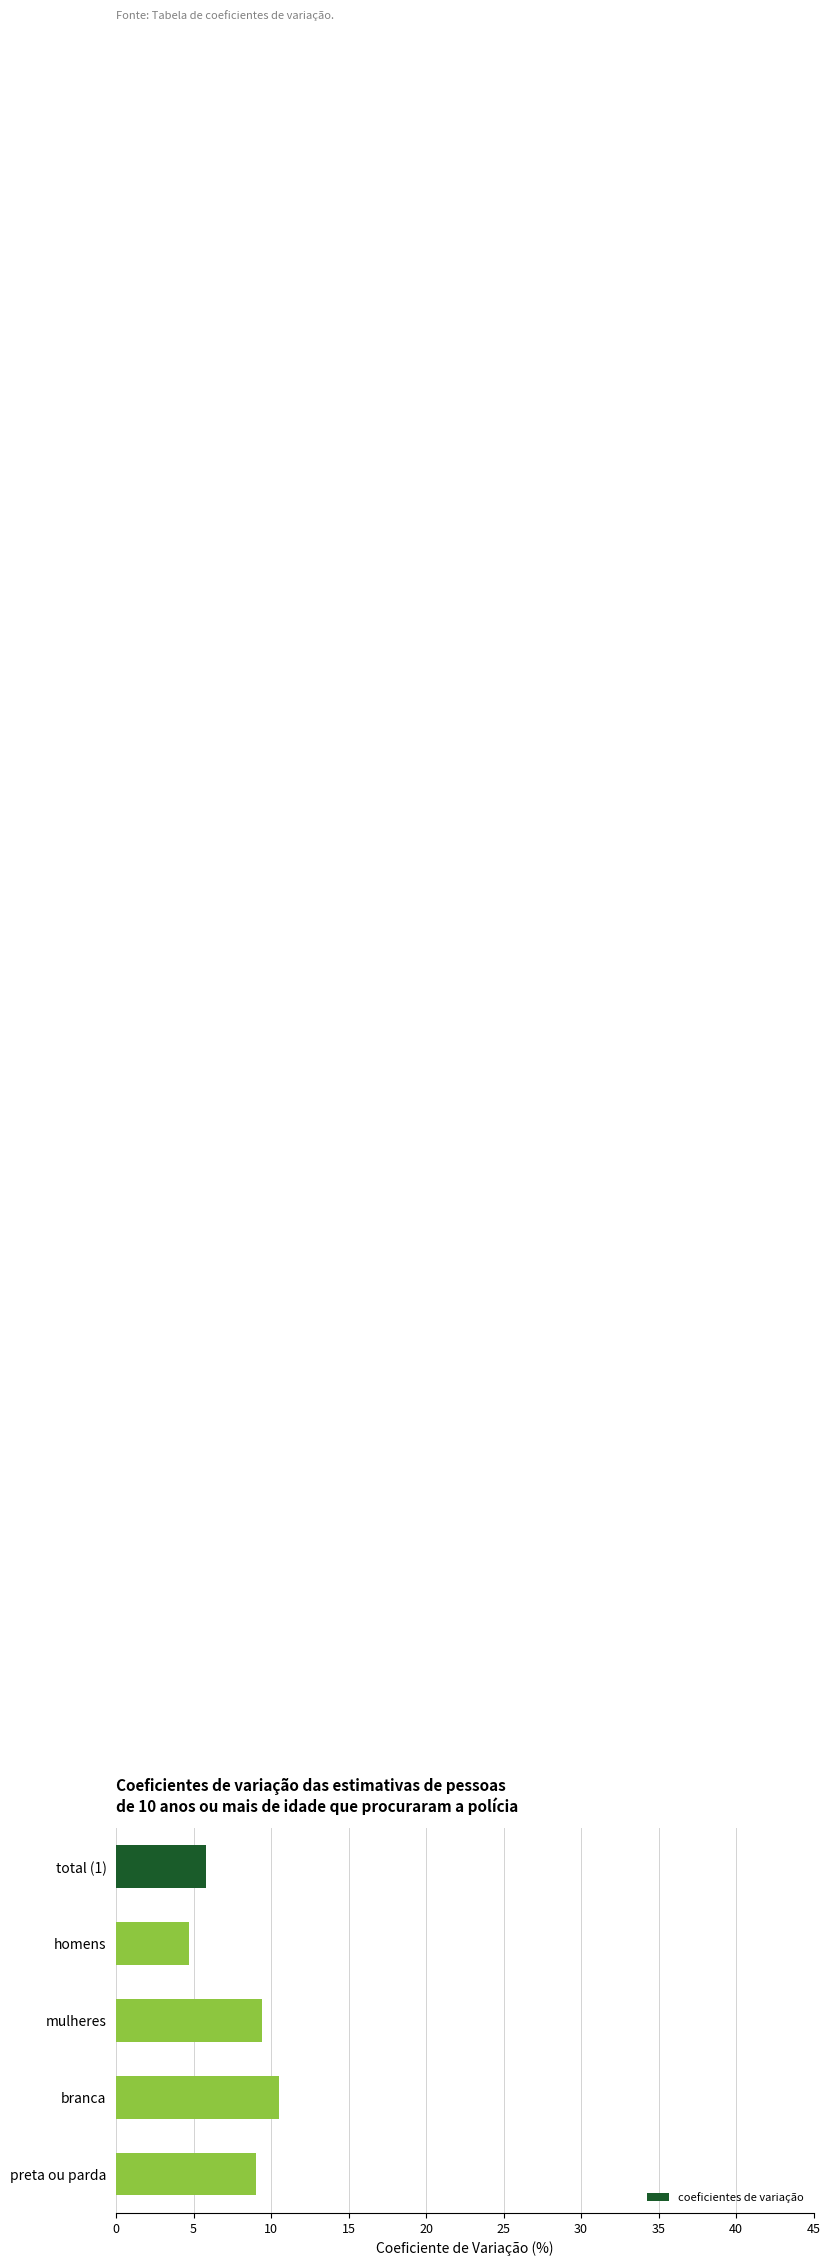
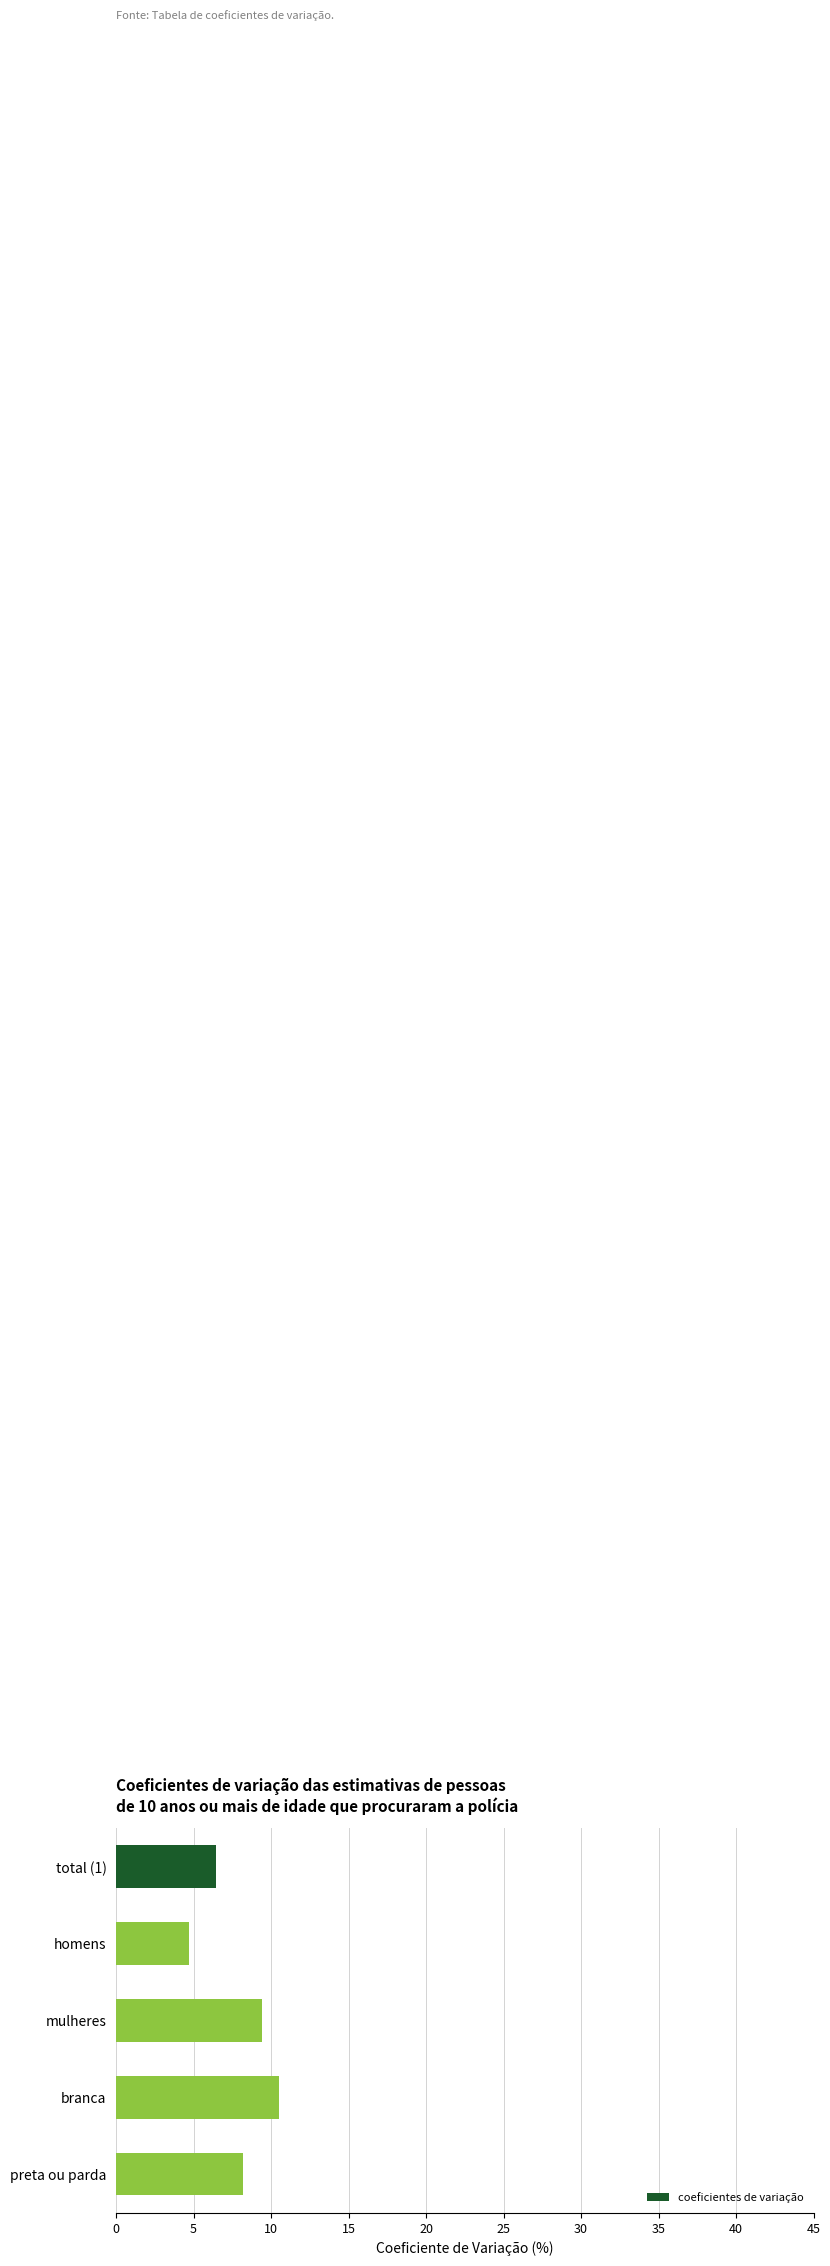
  {
-   "total (1)": 5.8,
+   "total (1)": 6.5,
    "homens": 4.7,
    "mulheres": 9.4,
    "branca": 10.5,
-   "preta ou parda": 9.0
+   "preta ou parda": 8.2
  }
